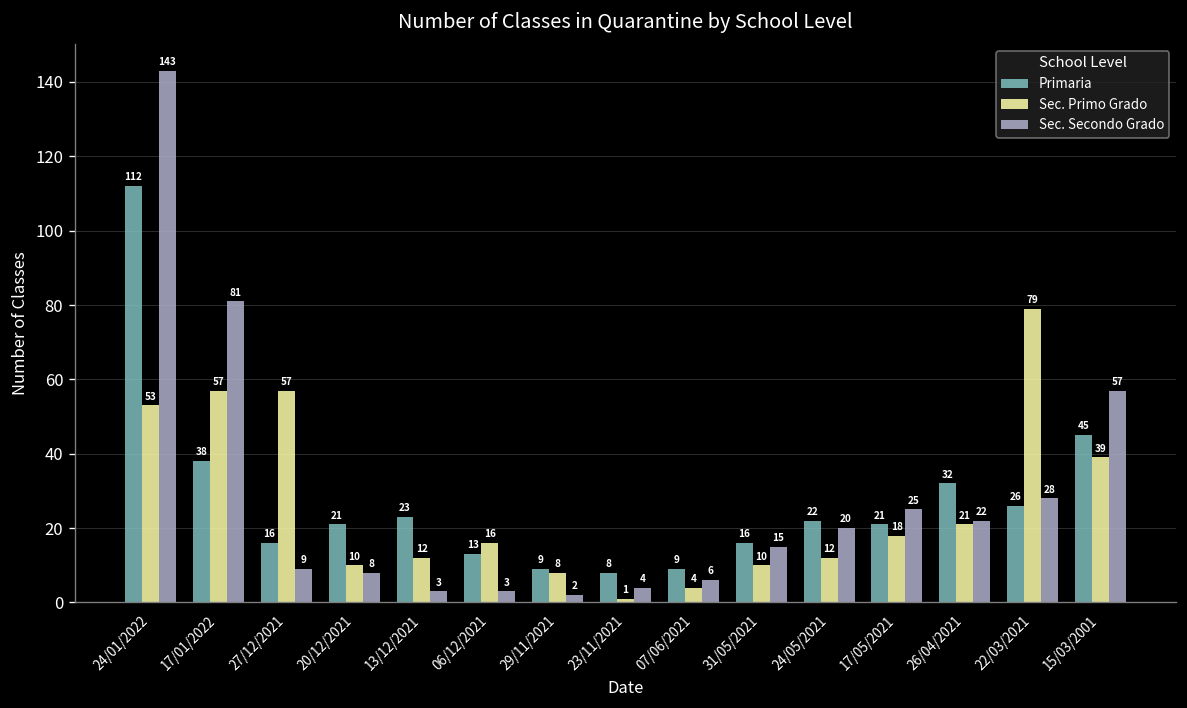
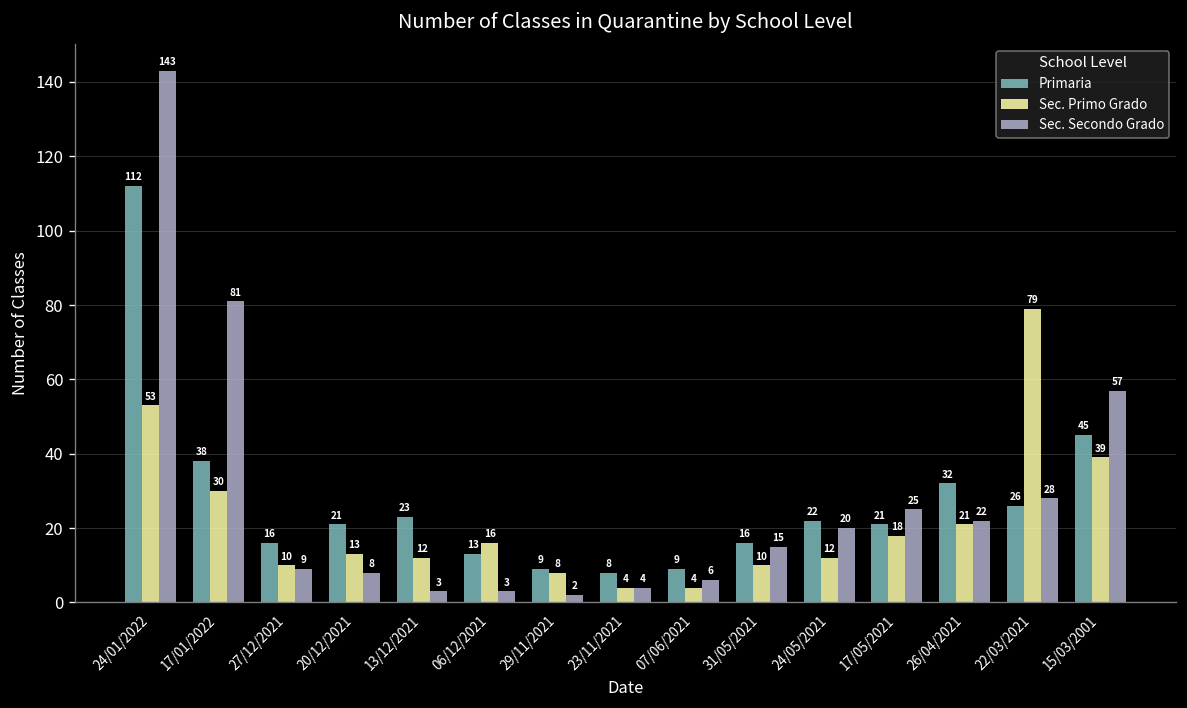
  {
    "Sec. Primo Grado": {
      "24/01/2022": 53,
-     "17/01/2022": 57,
-     "27/12/2021": 57,
-     "20/12/2021": 10,
+     "17/01/2022": 30,
+     "27/12/2021": 10,
+     "20/12/2021": 13,
      "13/12/2021": 12,
      "06/12/2021": 16,
      "29/11/2021": 8,
-     "23/11/2021": 1,
+     "23/11/2021": 4,
      "07/06/2021": 4,
      "31/05/2021": 10,
      "24/05/2021": 12,
      "17/05/2021": 18,
      "26/04/2021": 21,
      "22/03/2021": 79,
      "15/03/2001": 39
    }
  }
